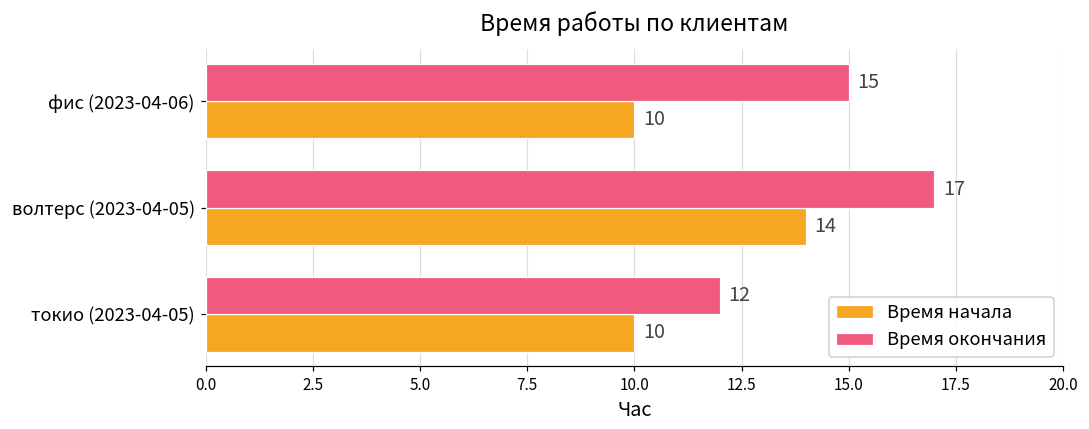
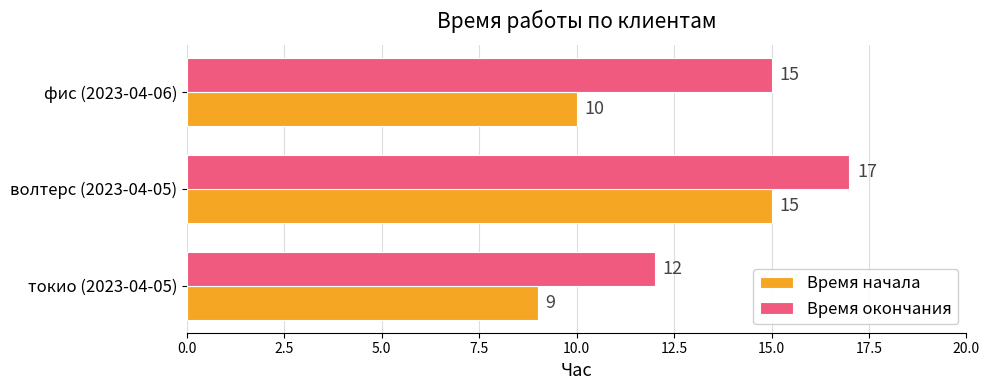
  {
    "Время начала": {
      "фис (2023-04-06)": 10,
-     "волтерс (2023-04-05)": 14,
-     "токио (2023-04-05)": 10
+     "волтерс (2023-04-05)": 15,
+     "токио (2023-04-05)": 9
    },
    "Время окончания": {
      "фис (2023-04-06)": 15,
      "волтерс (2023-04-05)": 17,
      "токио (2023-04-05)": 12
    }
  }
